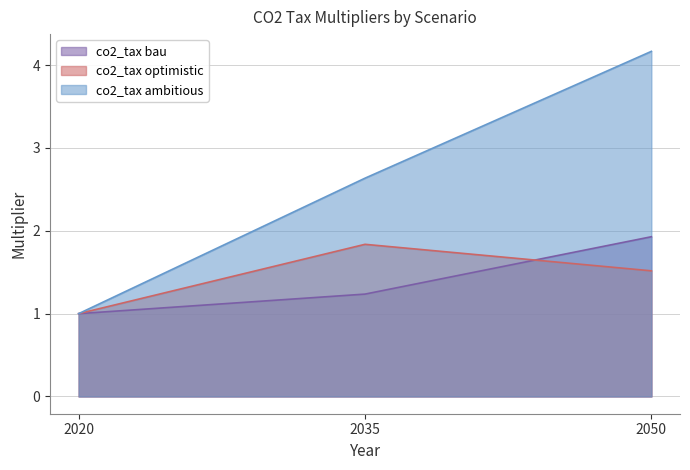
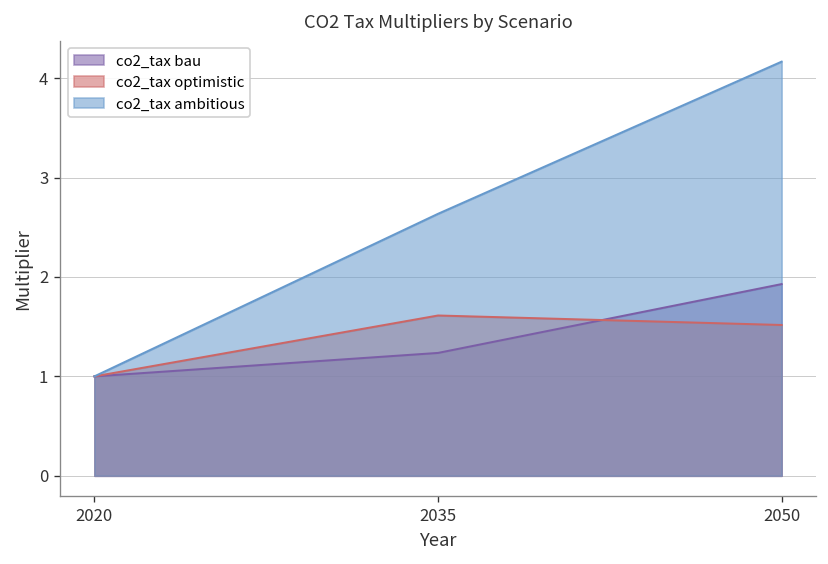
  {
    "co2_tax bau": {
      "2035": 1.2,
      "2050": 1.9
    },
    "co2_tax optimistic": {
-     "2035": 1.8,
+     "2035": 1.6,
      "2050": 1.5
    },
    "co2_tax ambitious": {
      "2035": 2.6,
      "2050": 4.2
    }
  }
